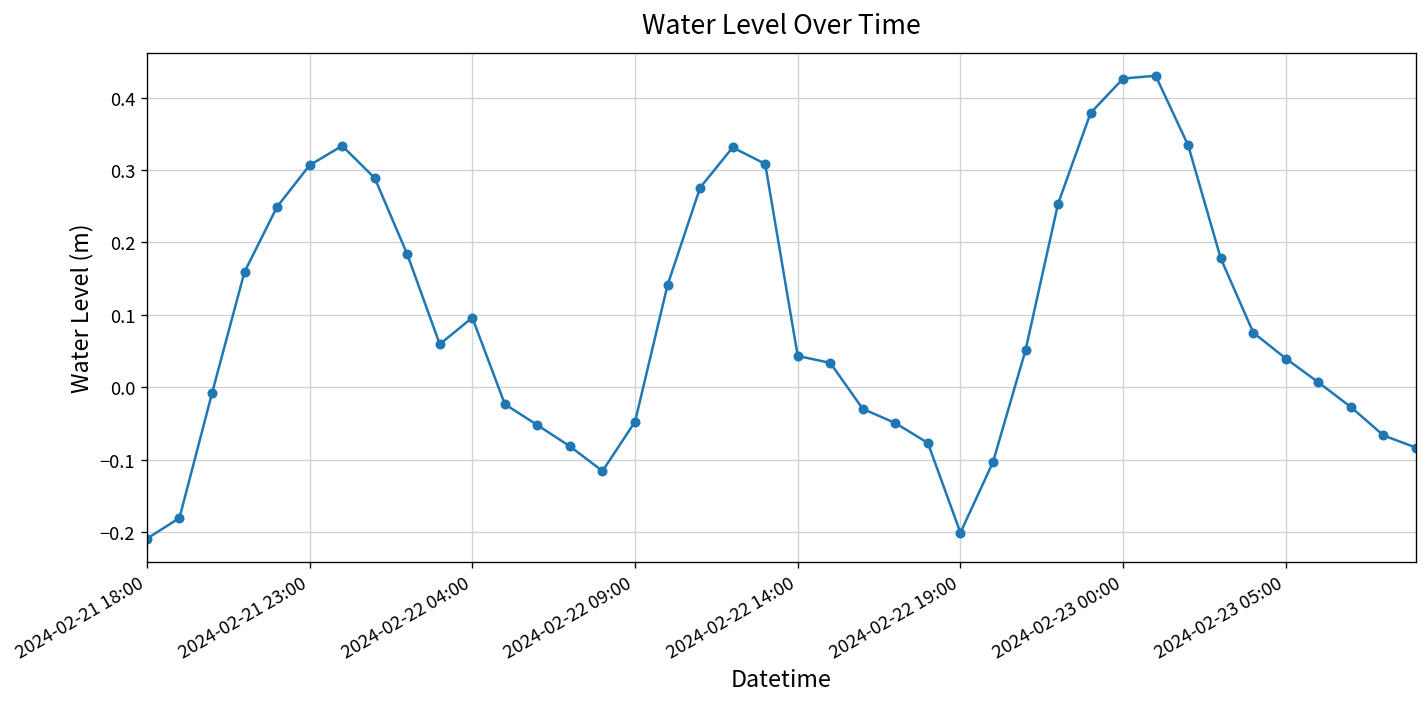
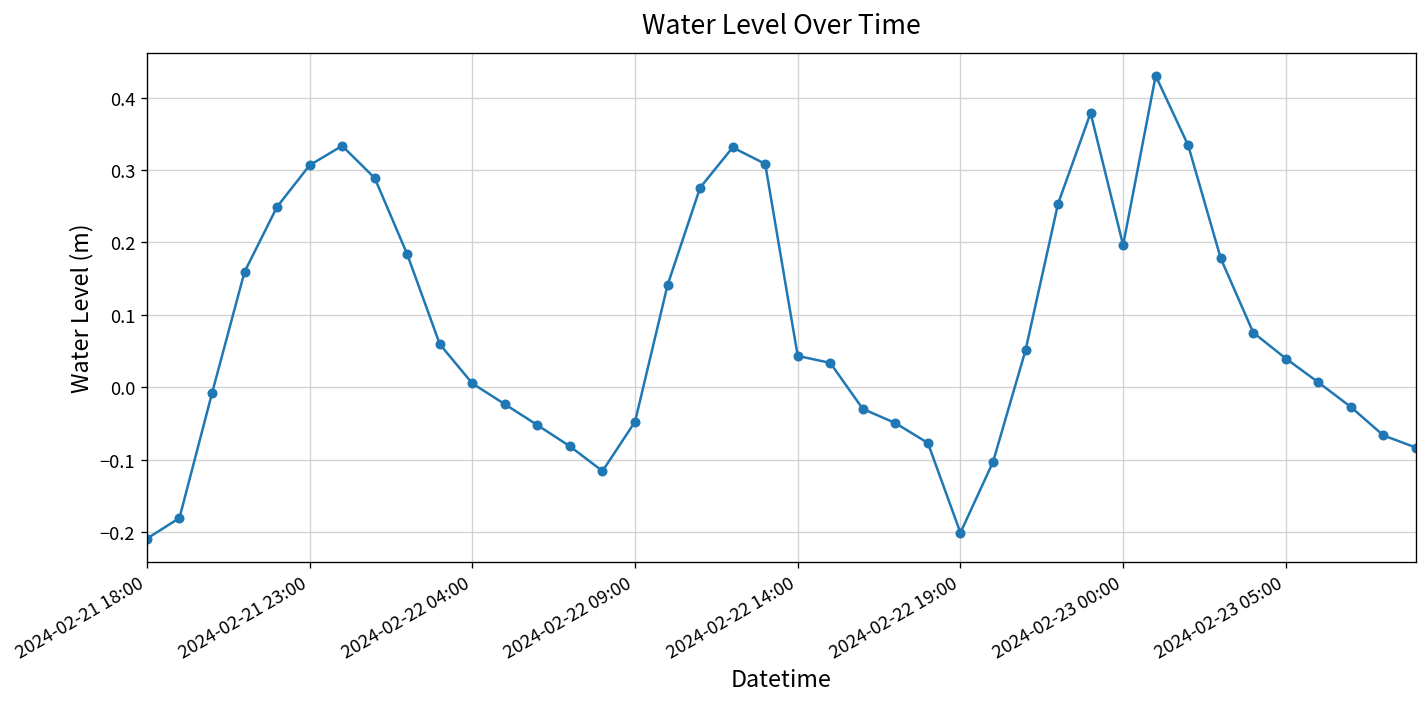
  {
    "2024-02-21 18:00": -0.21,
    "2024-02-21 23:00": 0.31,
-   "2024-02-22 04:00": 0.10,
+   "2024-02-22 04:00": 0.01,
    "2024-02-22 09:00": -0.05,
    "2024-02-22 14:00": 0.04,
    "2024-02-22 19:00": -0.20,
-   "2024-02-23 00:00": 0.43,
+   "2024-02-23 00:00": 0.20,
    "2024-02-23 05:00": 0.04
  }
